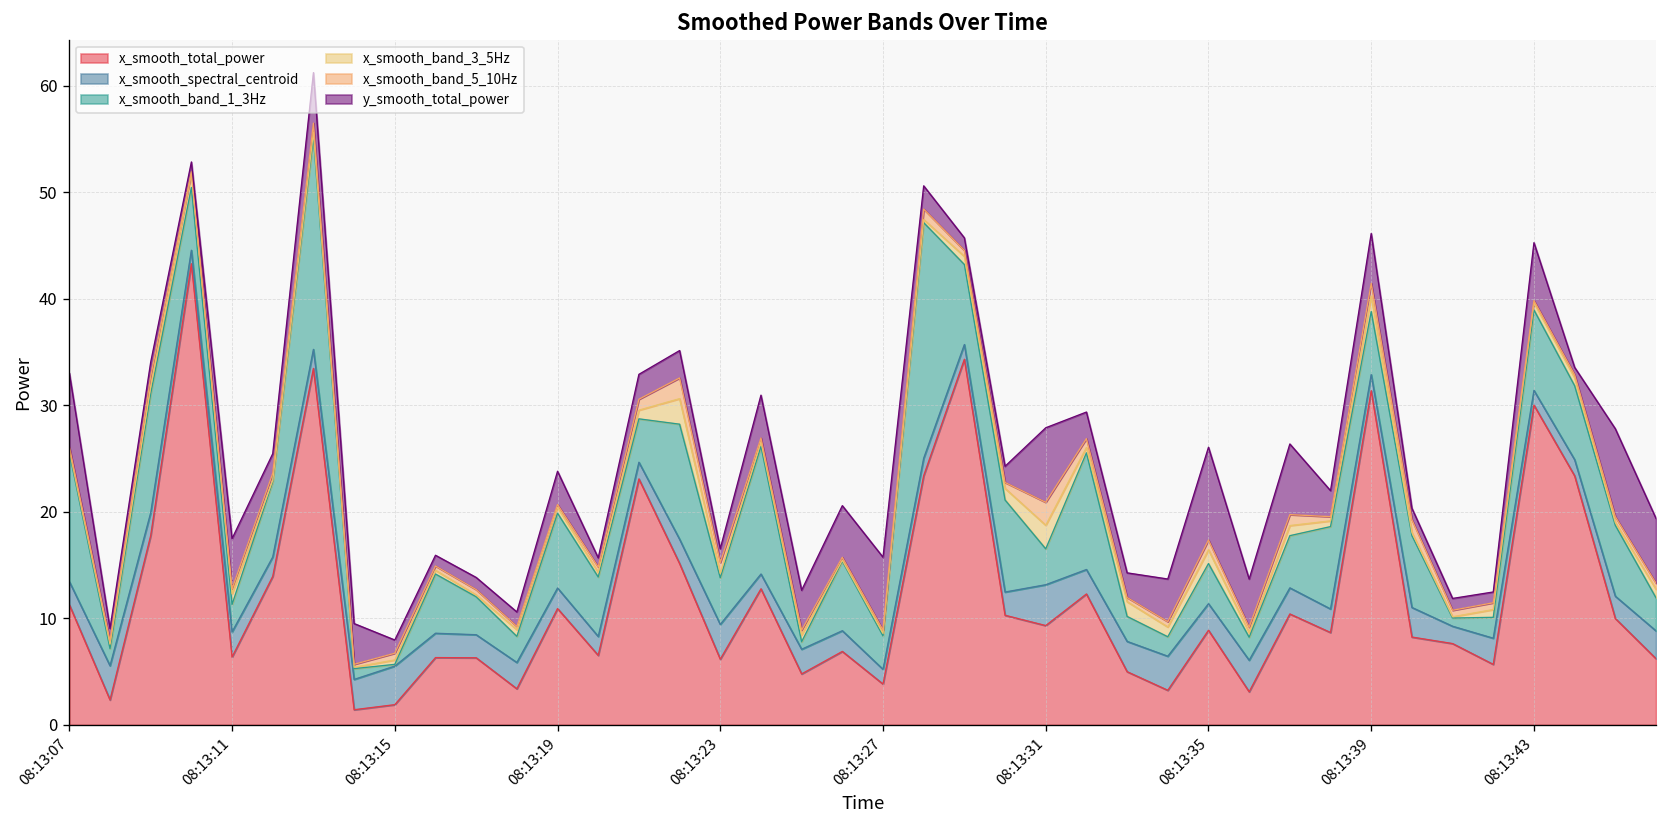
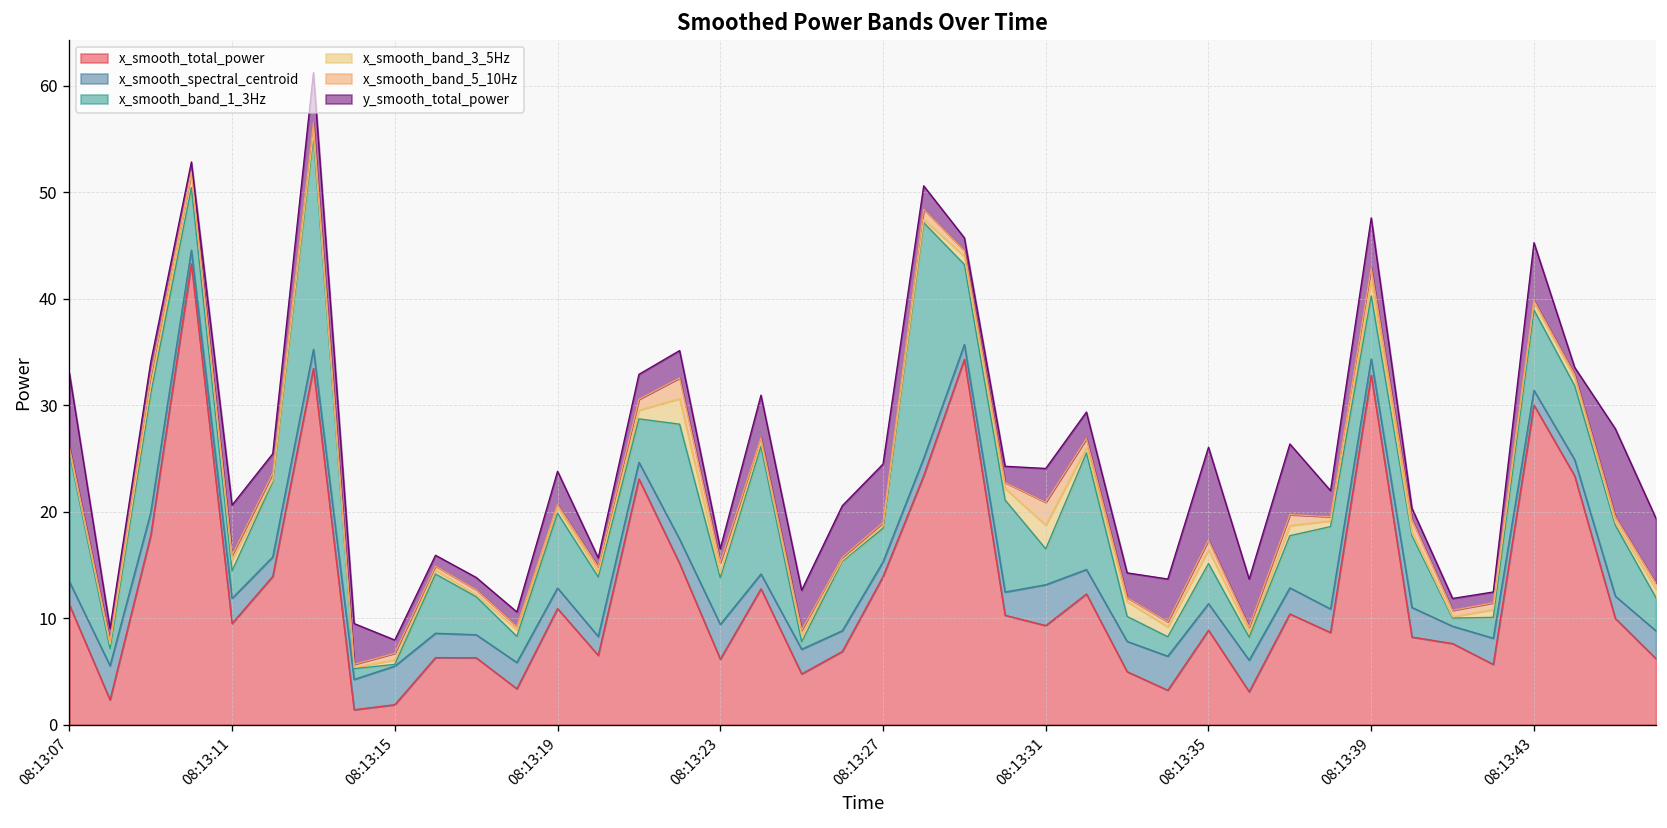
  {
    "x_smooth_total_power": {
      "08:13:07": 11,
-     "08:13:11": 6,
+     "08:13:11": 10,
      "08:13:15": 2,
      "08:13:19": 11,
      "08:13:23": 6,
-     "08:13:27": 4,
+     "08:13:27": 14,
      "08:13:31": 9,
      "08:13:35": 9,
-     "08:13:39": 31,
+     "08:13:39": 33,
      "08:13:43": 30
    },
    "y_smooth_total_power": {
      "08:13:07": 7,
      "08:13:11": 5,
      "08:13:15": 1,
      "08:13:19": 3,
      "08:13:23": 1,
-     "08:13:27": 7,
-     "08:13:31": 7,
+     "08:13:27": 5,
+     "08:13:31": 3,
      "08:13:35": 9,
      "08:13:39": 5,
      "08:13:43": 5
    }
  }
